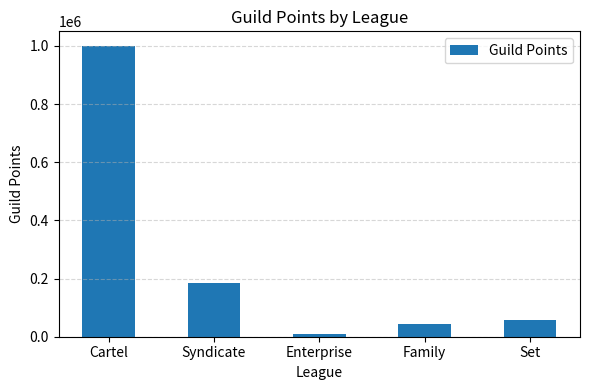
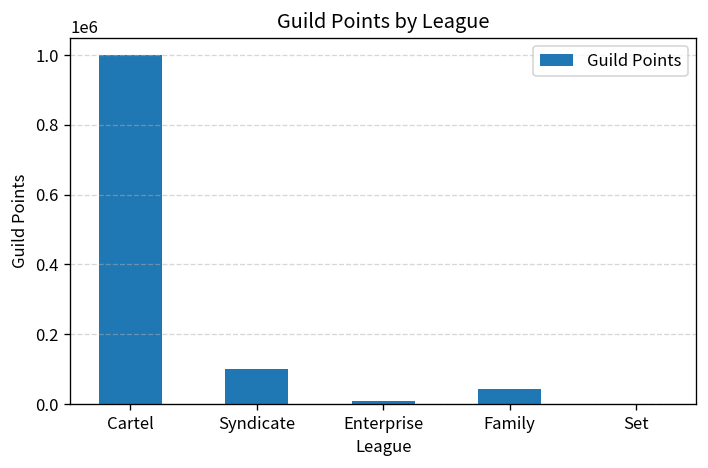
  {
    "Cartel": 1000000,
-   "Syndicate": 180000,
+   "Syndicate": 100000,
    "Enterprise": 10000,
    "Family": 40000,
-   "Set": 60000
+   "Set": 0
  }
